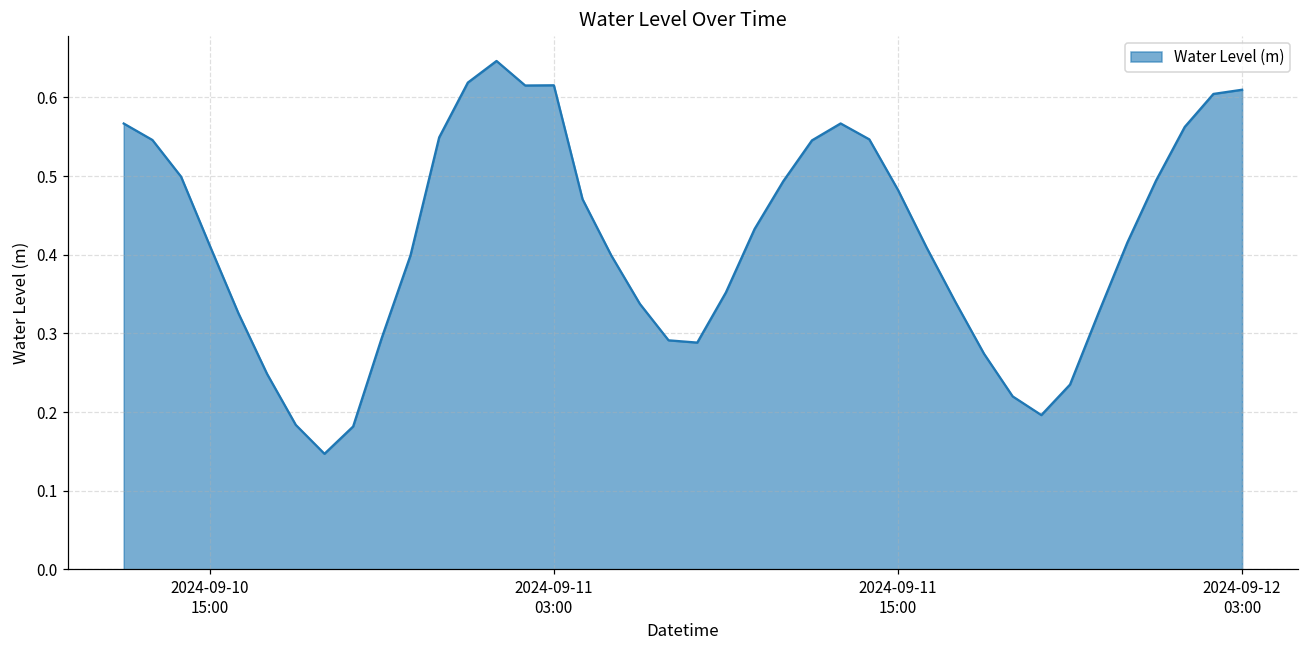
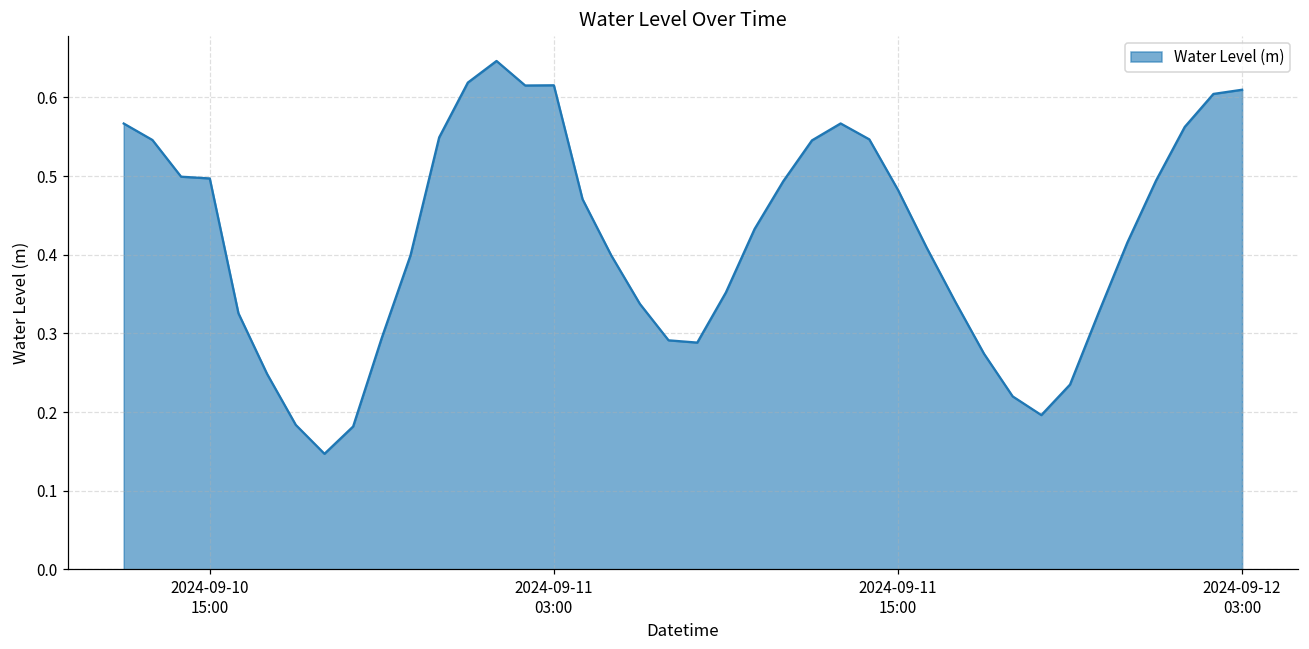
  {
-   "2024-09-10 15:00": 0.41,
+   "2024-09-10 15:00": 0.50,
    "2024-09-11 03:00": 0.62,
    "2024-09-11 15:00": 0.48,
    "2024-09-12 03:00": 0.61
  }
